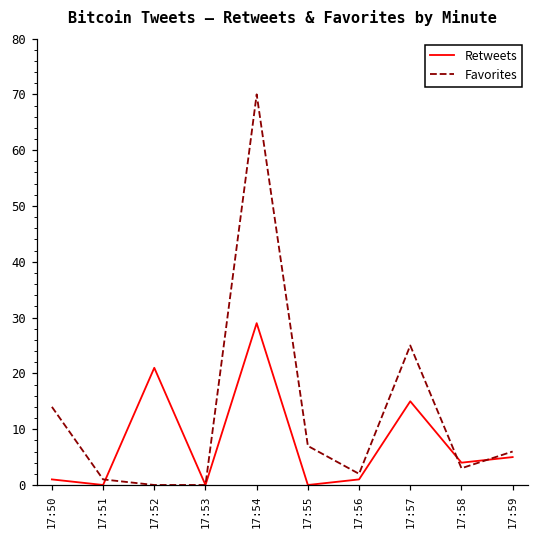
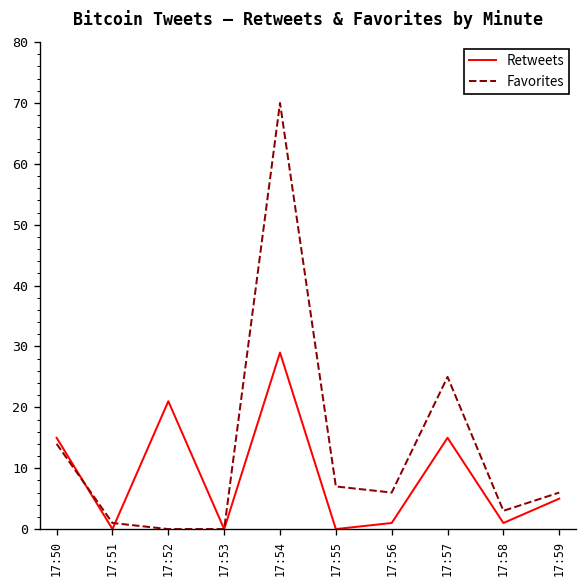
  {
    "Retweets": {
-     "17:50": 1,
+     "17:50": 15,
      "17:51": 0,
      "17:52": 21,
      "17:54": 29,
      "17:55": 0,
      "17:56": 1,
      "17:57": 15,
-     "17:58": 4,
+     "17:58": 1,
      "17:59": 5
    },
    "Favorites": {
      "17:50": 14,
      "17:51": 1,
      "17:52": 0,
      "17:54": 70,
      "17:55": 7,
-     "17:56": 2,
+     "17:56": 6,
      "17:57": 25,
      "17:58": 3,
      "17:59": 6
    }
  }
